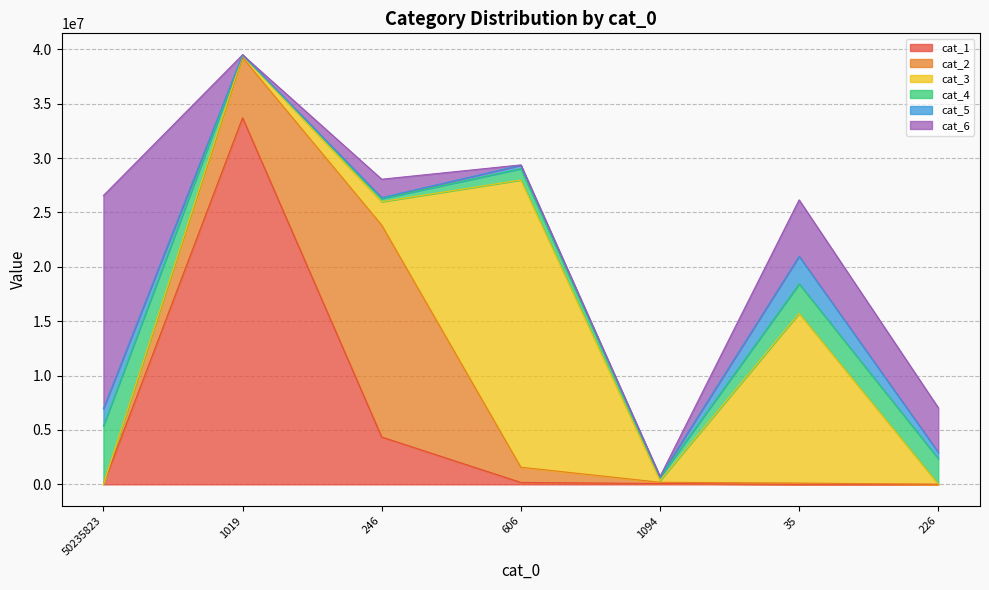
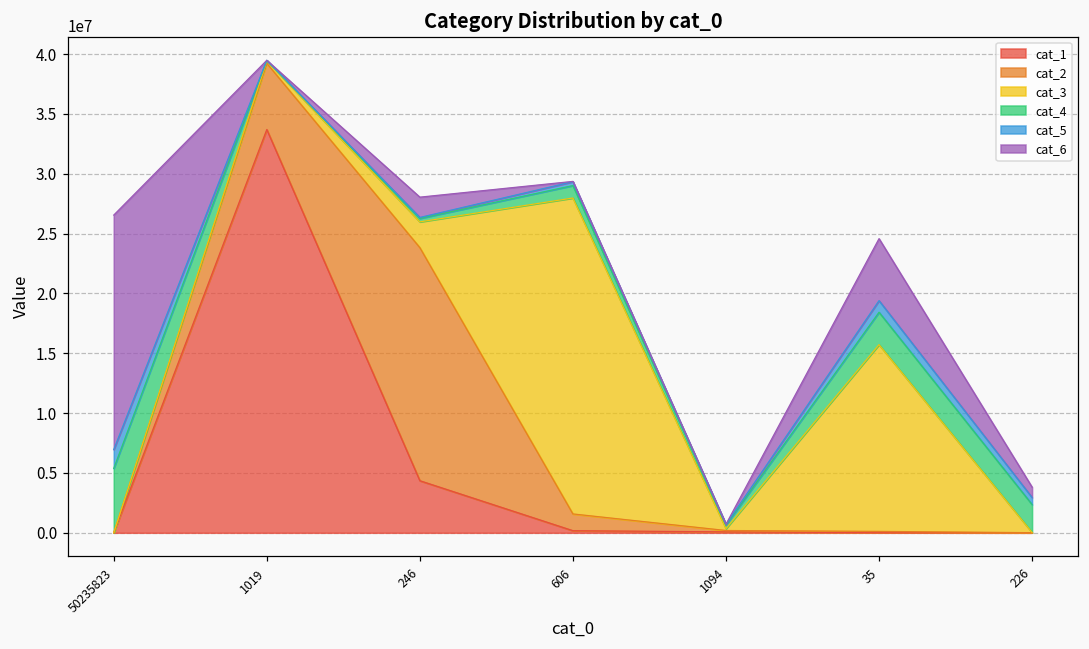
  {
    "cat_3": {
      "246": 2200000,
      "606": 26400000,
      "35": 15600000
    },
    "cat_4": {
      "50235823": 5400000,
      "606": 1000000,
      "35": 2700000,
      "226": 2300000
    },
    "cat_5": {
      "50235823": 1600000,
-     "35": 2500000,
+     "35": 1000000,
      "226": 600000
    },
    "cat_6": {
      "50235823": 19600000,
      "246": 1700000,
      "35": 5200000,
-     "226": 4100000
+     "226": 900000
    }
  }
